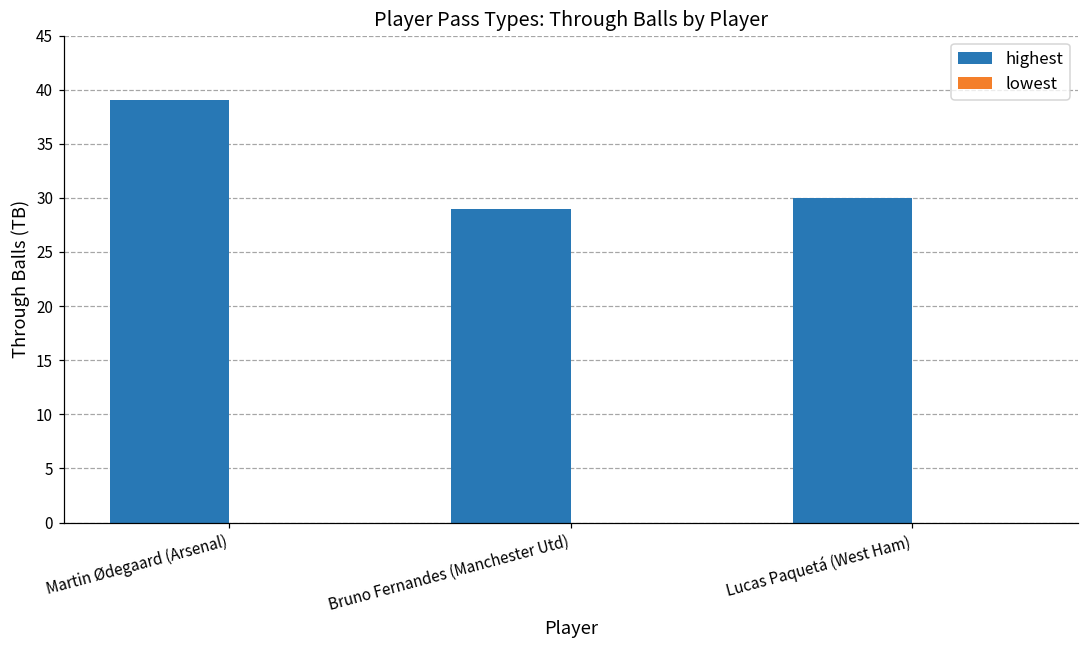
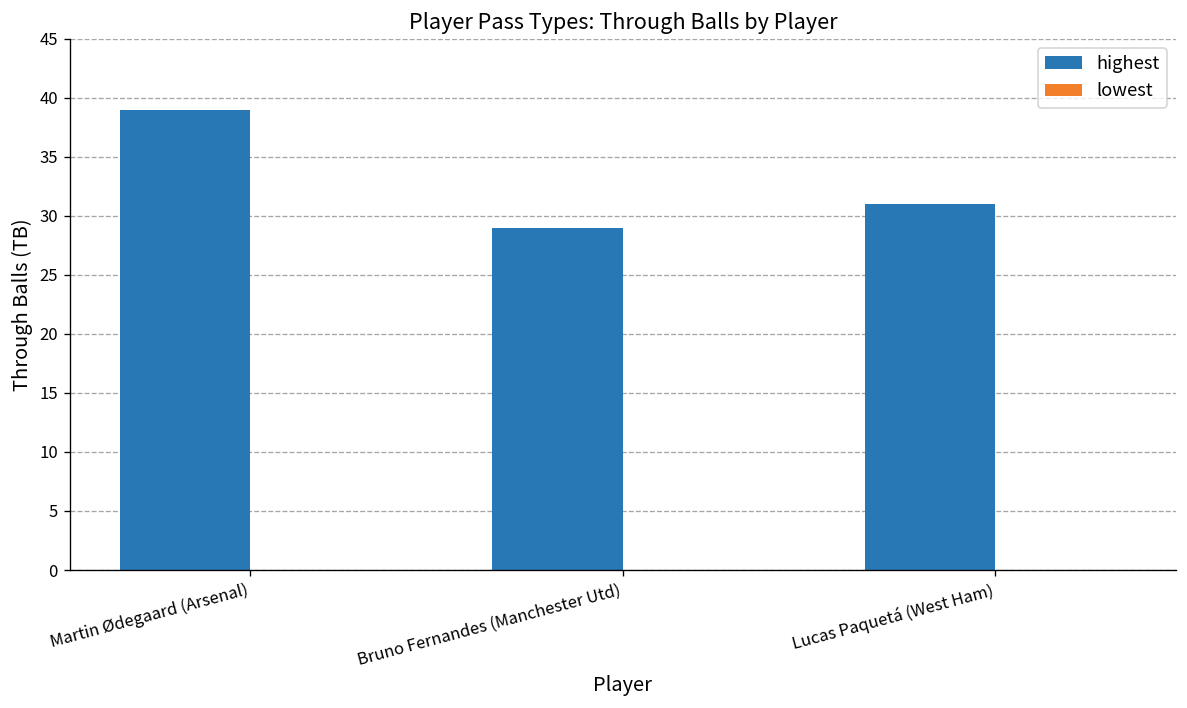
  {
    "highest": {
      "Martin Ødegaard (Arsenal)": 39,
      "Bruno Fernandes (Manchester Utd)": 29,
-     "Lucas Paquetá (West Ham)": 30
+     "Lucas Paquetá (West Ham)": 31
    },
    "lowest": {
      "Martin Ødegaard (Arsenal)": 0,
      "Bruno Fernandes (Manchester Utd)": 0,
      "Lucas Paquetá (West Ham)": 0
    }
  }
